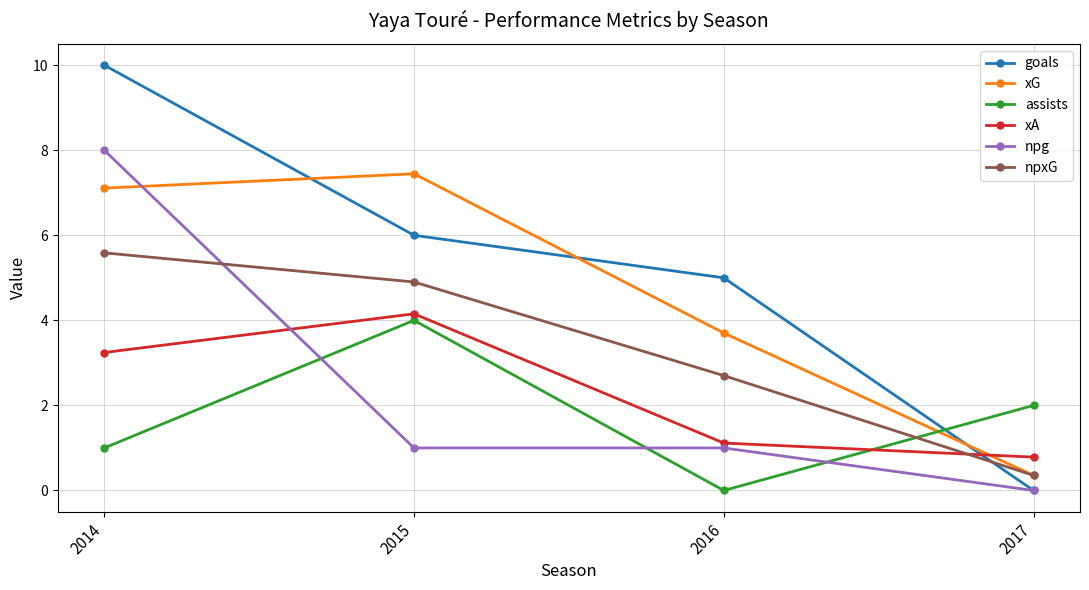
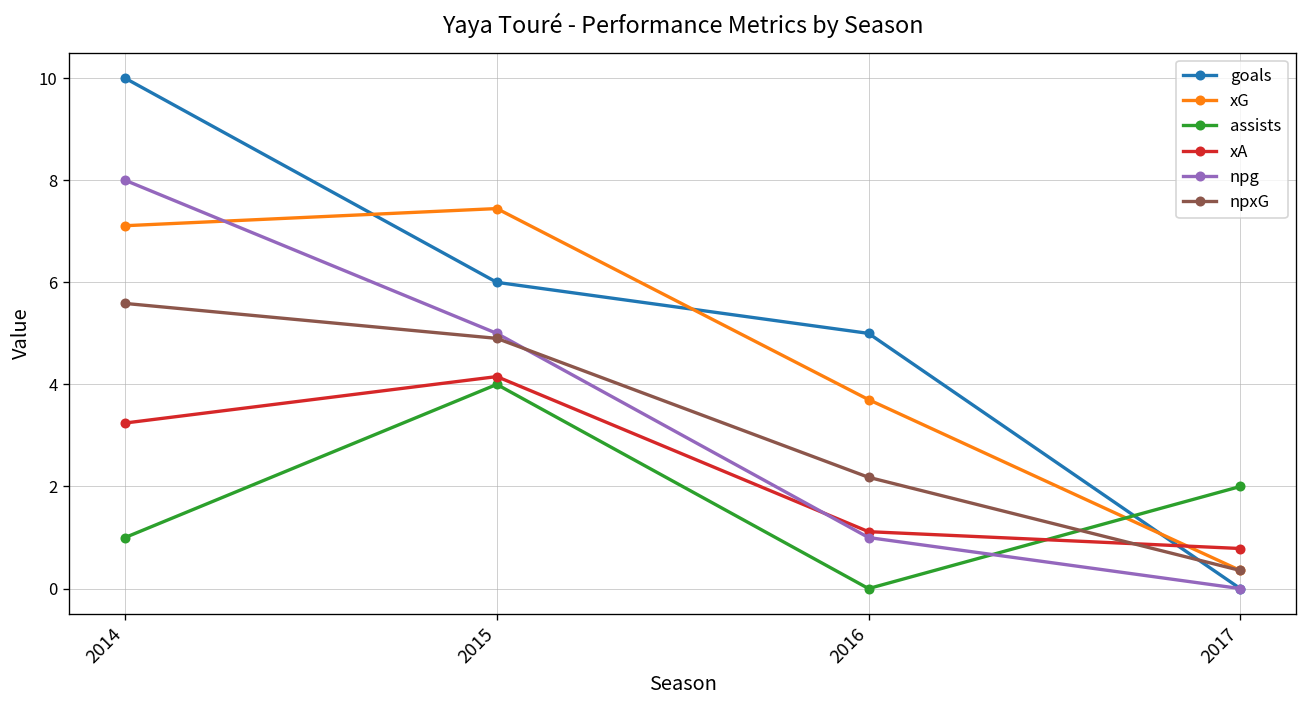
  {
    "goals": {
      "2014": 10.0,
      "2015": 6.0,
      "2016": 5.0
    },
    "xG": {
      "2014": 7.1,
      "2015": 7.4,
      "2016": 3.7
    },
    "assists": {
      "2014": 1.0,
      "2015": 4.0,
      "2016": 0.0,
      "2017": 2.0
    },
    "xA": {
      "2014": 3.2,
      "2015": 4.2,
      "2016": 1.1,
      "2017": 0.8
    },
    "npg": {
      "2014": 8,
-     "2015": 1,
+     "2015": 5,
      "2016": 1
    },
    "npxG": {
      "2014": 5.6,
      "2015": 4.9,
-     "2016": 2.7
+     "2016": 2.2
    }
  }
